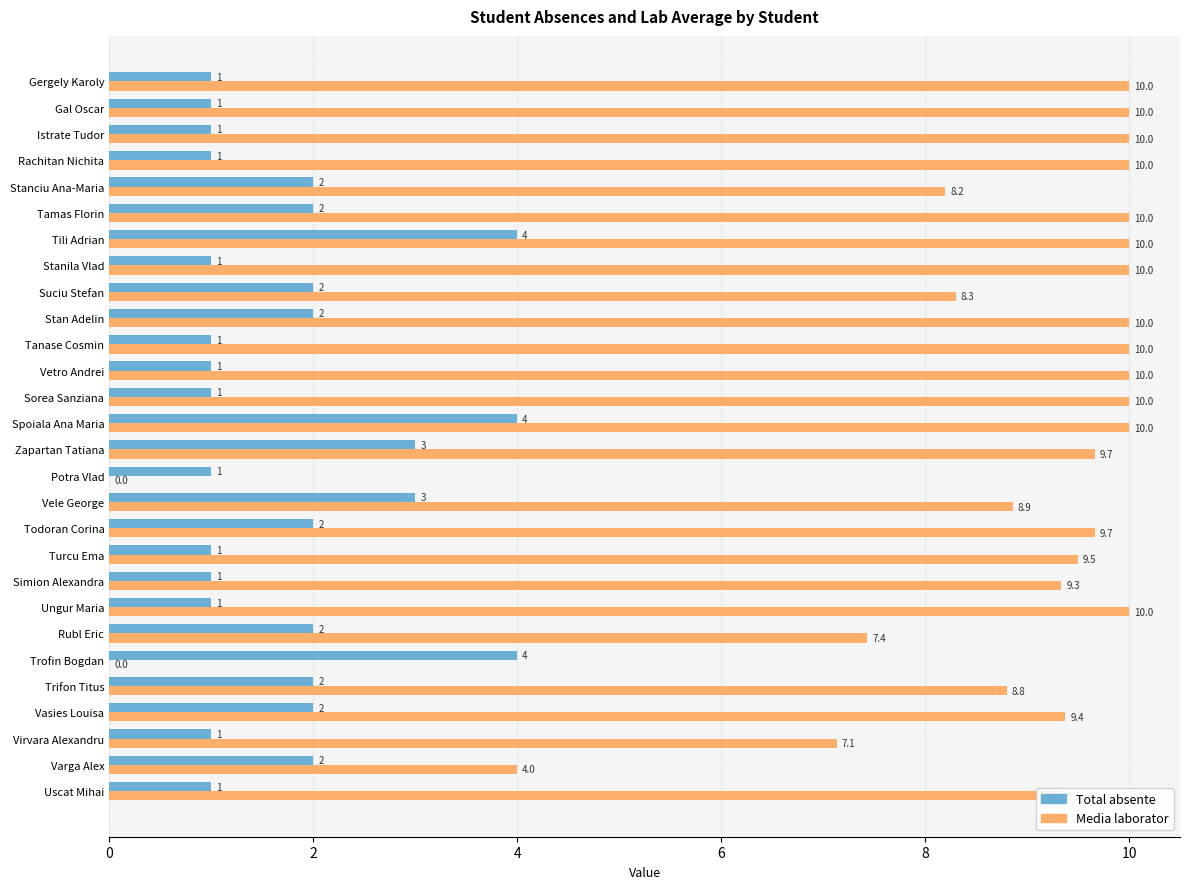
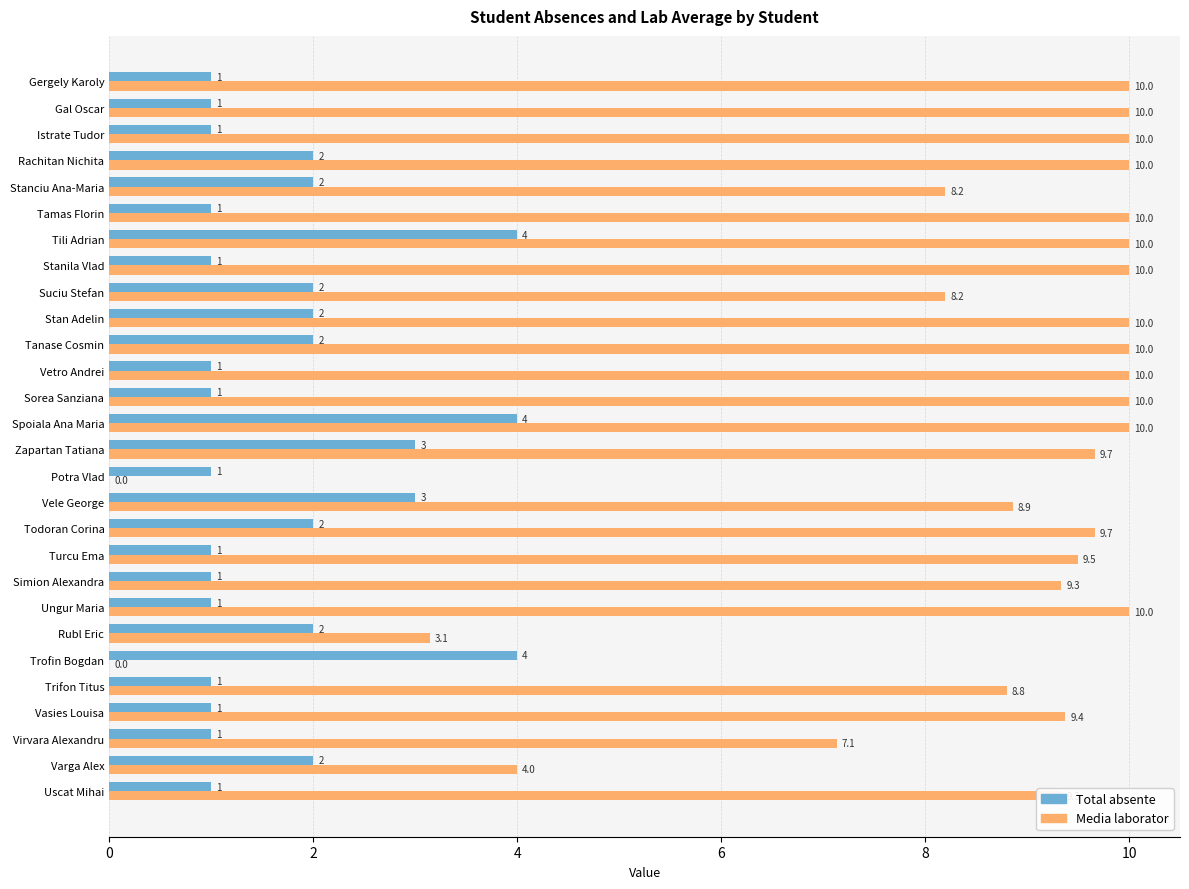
  {
    "Total absente": {
      "Gergely Karoly": 1,
      "Gal Oscar": 1,
      "Istrate Tudor": 1,
-     "Rachitan Nichita": 1,
+     "Rachitan Nichita": 2,
      "Stanciu Ana-Maria": 2,
-     "Tamas Florin": 2,
+     "Tamas Florin": 1,
      "Tili Adrian": 4,
      "Stanila Vlad": 1,
      "Suciu Stefan": 2,
      "Stan Adelin": 2,
-     "Tanase Cosmin": 1,
+     "Tanase Cosmin": 2,
      "Vetro Andrei": 1,
      "Sorea Sanziana": 1,
      "Spoiala Ana Maria": 4,
      "Zapartan Tatiana": 3,
      "Potra Vlad": 1,
      "Vele George": 3,
      "Todoran Corina": 2,
      "Turcu Ema": 1,
      "Simion Alexandra": 1,
      "Ungur Maria": 1,
      "Rubl Eric": 2,
      "Trofin Bogdan": 4,
-     "Trifon Titus": 2,
-     "Vasies Louisa": 2,
+     "Trifon Titus": 1,
+     "Vasies Louisa": 1,
      "Virvara Alexandru": 1,
      "Varga Alex": 2,
      "Uscat Mihai": 1
    },
    "Media laborator": {
      "Gergely Karoly": 10.0,
      "Gal Oscar": 10.0,
      "Istrate Tudor": 10.0,
      "Rachitan Nichita": 10.0,
      "Stanciu Ana-Maria": 8.2,
      "Tamas Florin": 10.0,
      "Tili Adrian": 10.0,
      "Stanila Vlad": 10.0,
-     "Suciu Stefan": 8.3,
+     "Suciu Stefan": 8.2,
      "Stan Adelin": 10.0,
      "Tanase Cosmin": 10.0,
      "Vetro Andrei": 10.0,
      "Sorea Sanziana": 10.0,
      "Spoiala Ana Maria": 10.0,
      "Zapartan Tatiana": 9.7,
      "Potra Vlad": 0.0,
      "Vele George": 8.9,
      "Todoran Corina": 9.7,
      "Turcu Ema": 9.5,
      "Simion Alexandra": 9.3,
      "Ungur Maria": 10.0,
-     "Rubl Eric": 7.4,
+     "Rubl Eric": 3.1,
      "Trofin Bogdan": 0.0,
      "Trifon Titus": 8.8,
      "Vasies Louisa": 9.4,
      "Virvara Alexandru": 7.1,
      "Varga Alex": 4.0
    }
  }
